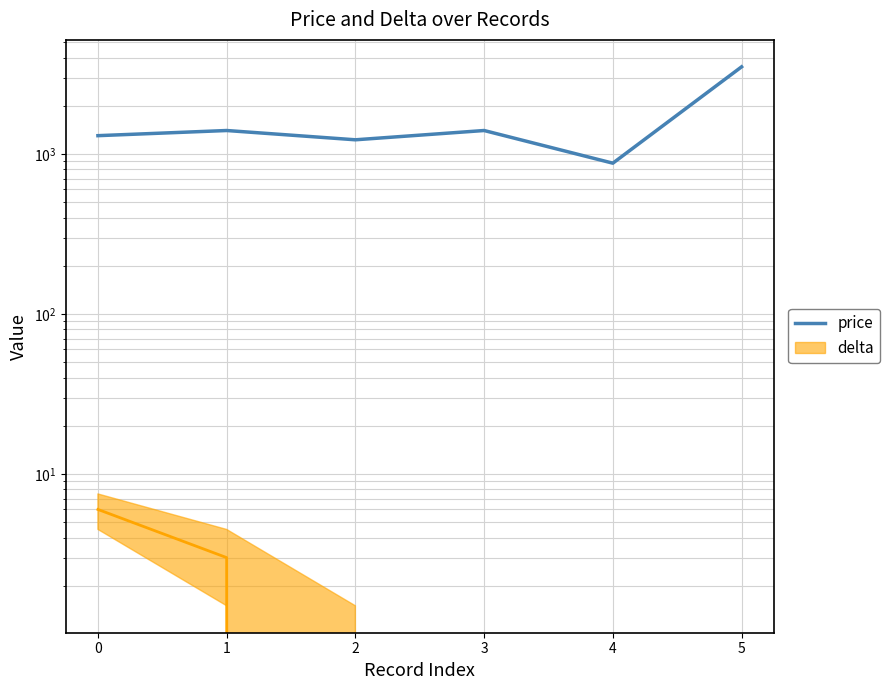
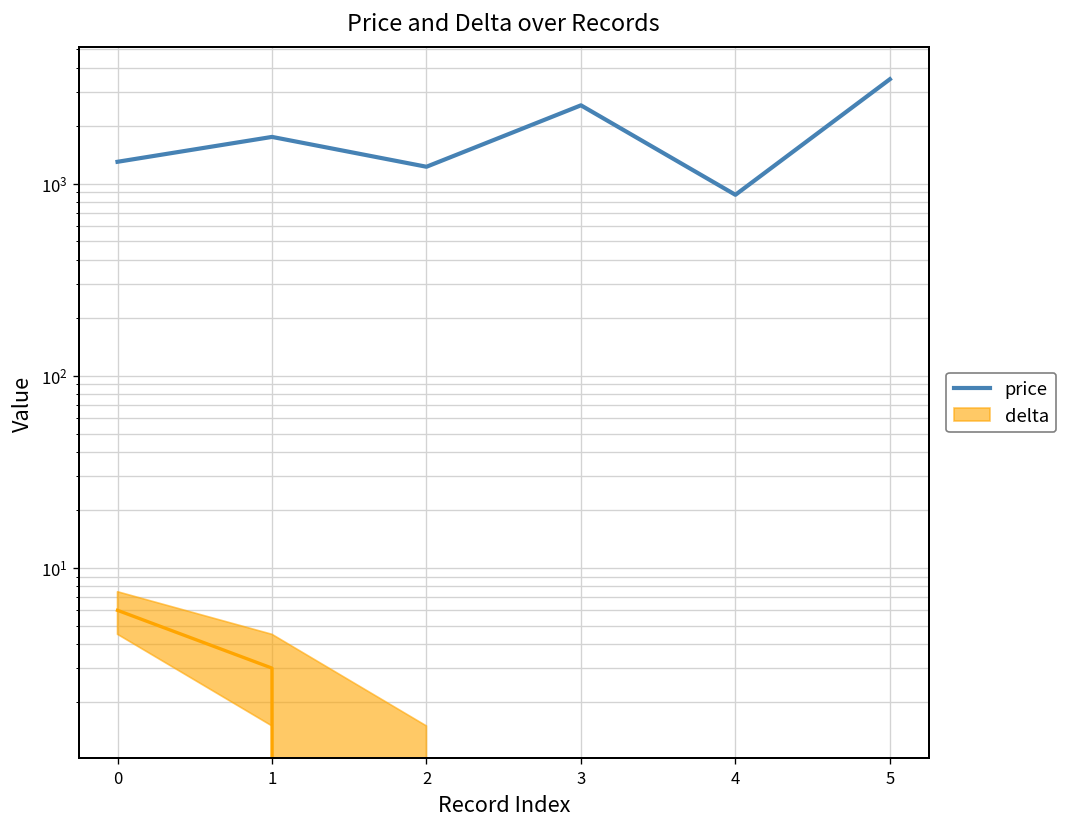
  {
    "price": {
      "0": 1300,
-     "1": 1400,
+     "1": 1800,
      "2": 1200,
-     "3": 1400,
+     "3": 2600,
      "4": 900,
      "5": 3500
    }
  }
